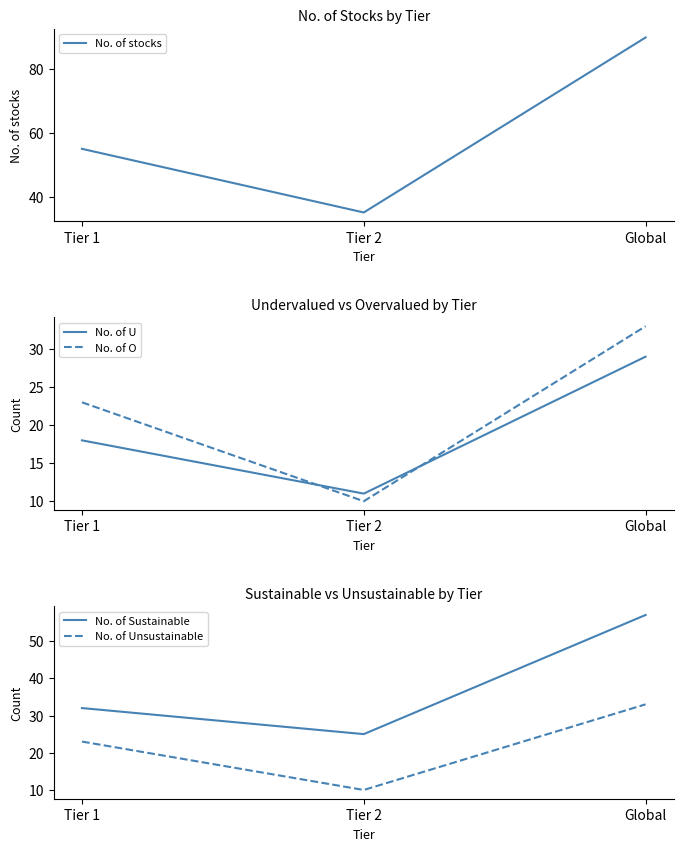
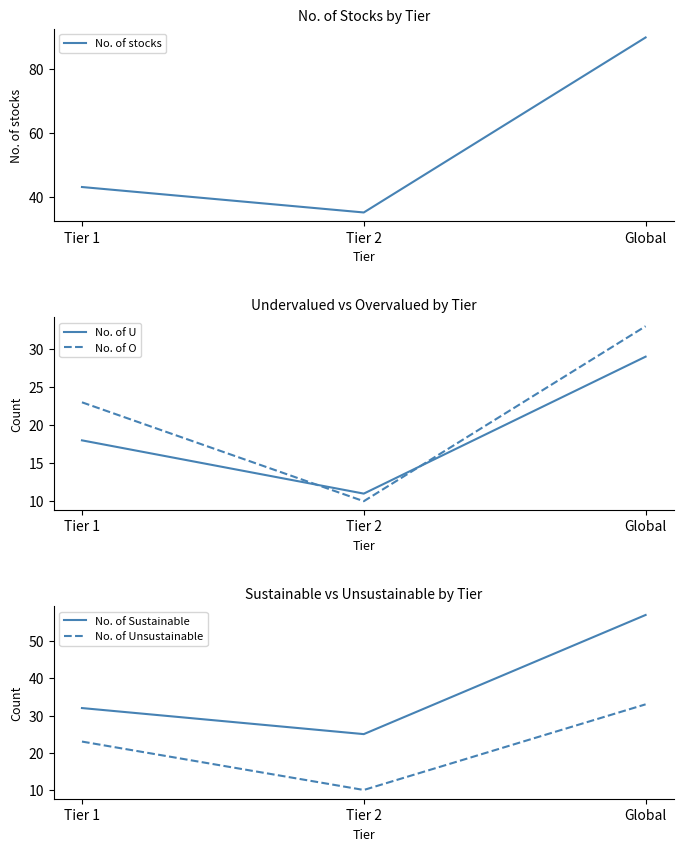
  {
    "No. of Stocks by Tier": {
-     "Tier 1": 55,
+     "Tier 1": 43,
      "Tier 2": 35,
      "Global": 90
    }
  }
